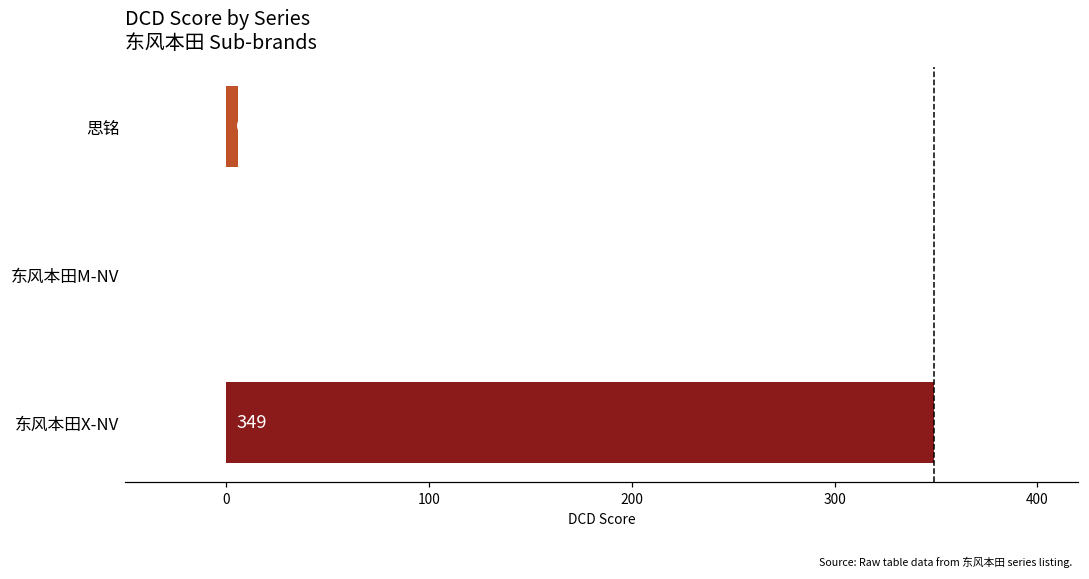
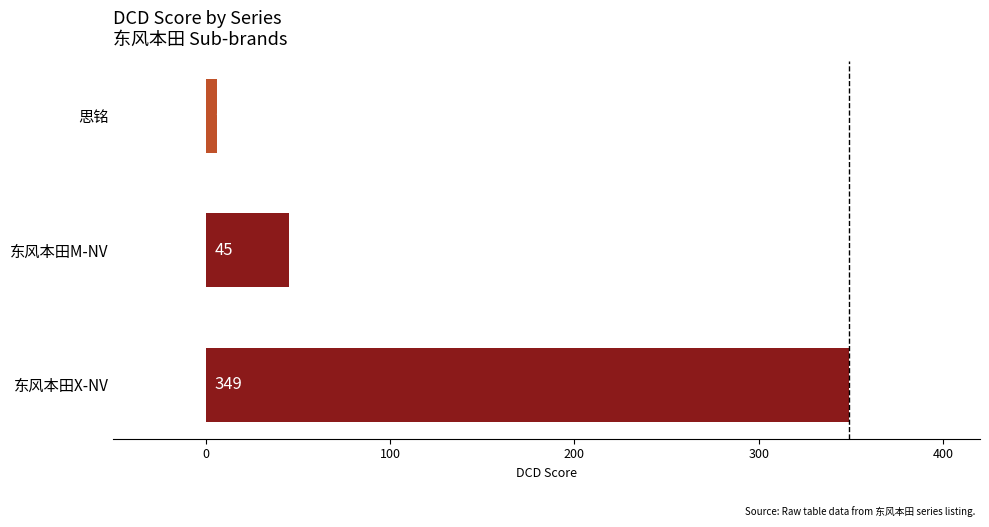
  {
    "思铭": 6,
-   "东风本田M-NV": 0
+   "东风本田M-NV": 45
  }
